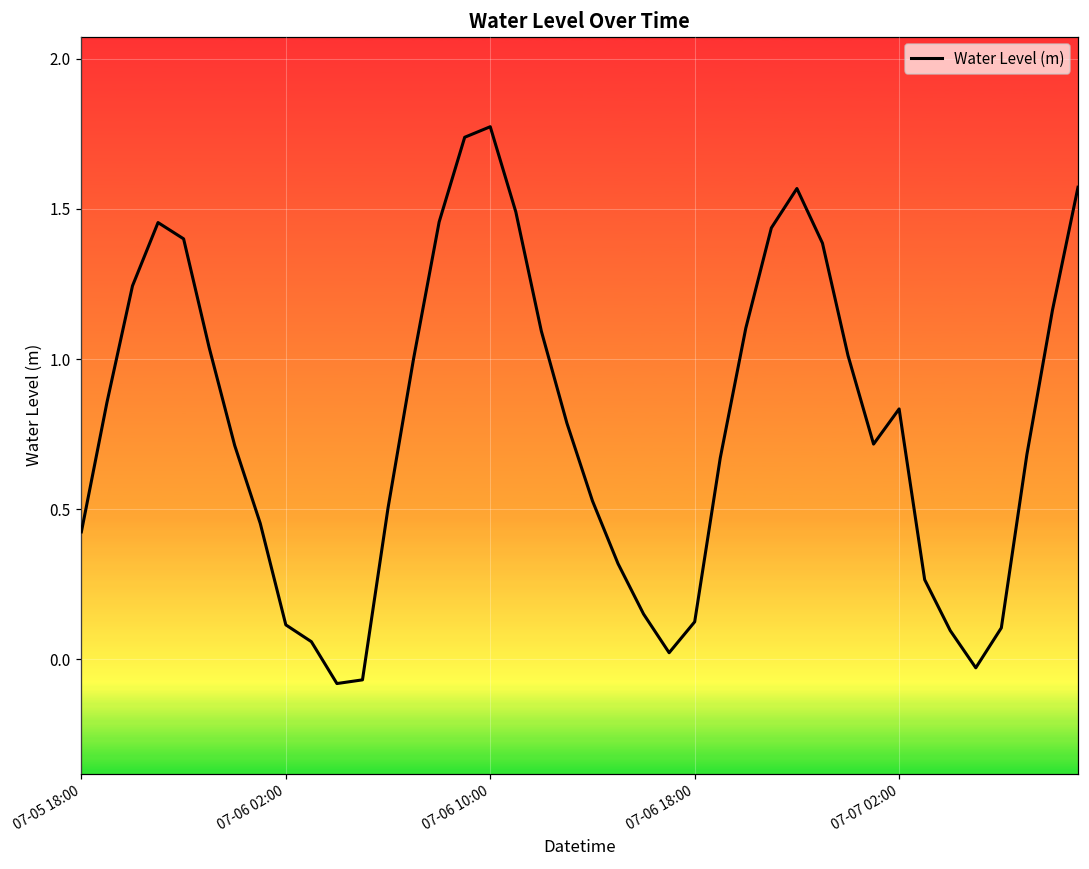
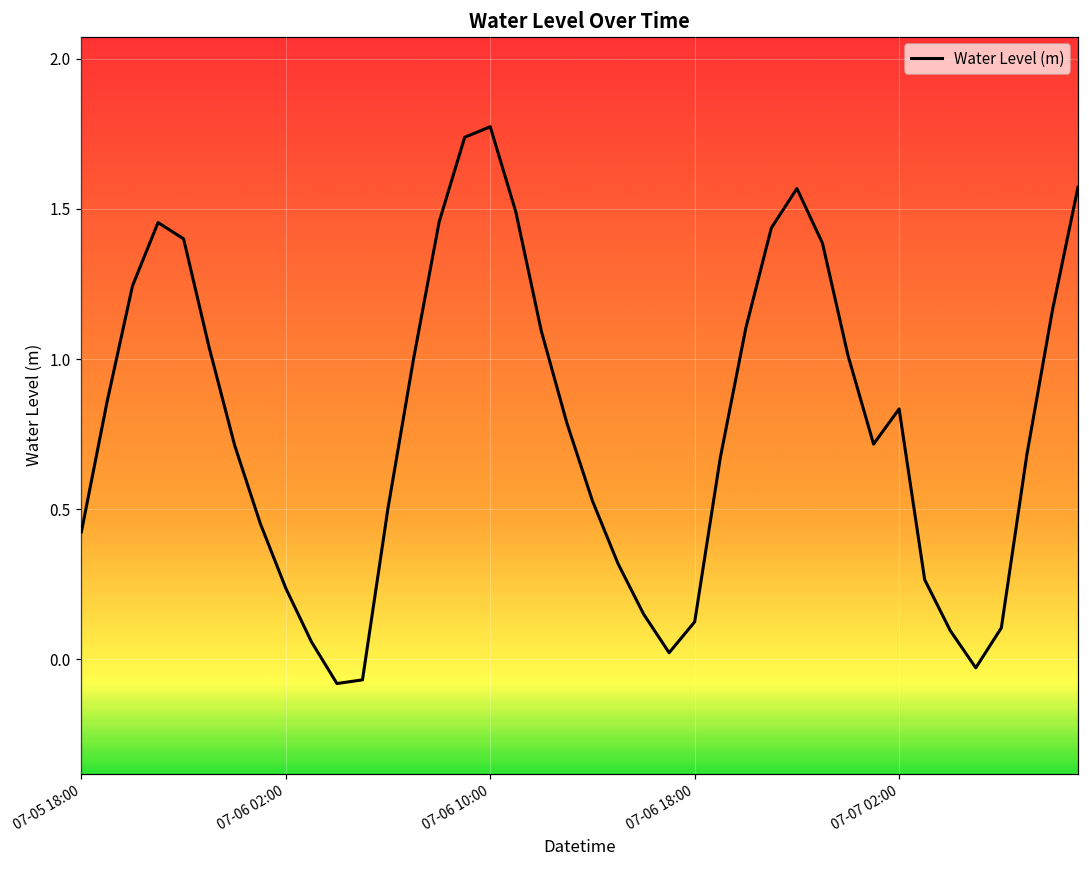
  {
    "07-05 18:00": 0.42,
-   "07-06 02:00": 0.11,
+   "07-06 02:00": 0.24,
    "07-06 10:00": 1.77,
    "07-06 18:00": 0.12,
    "07-07 02:00": 0.83
  }
